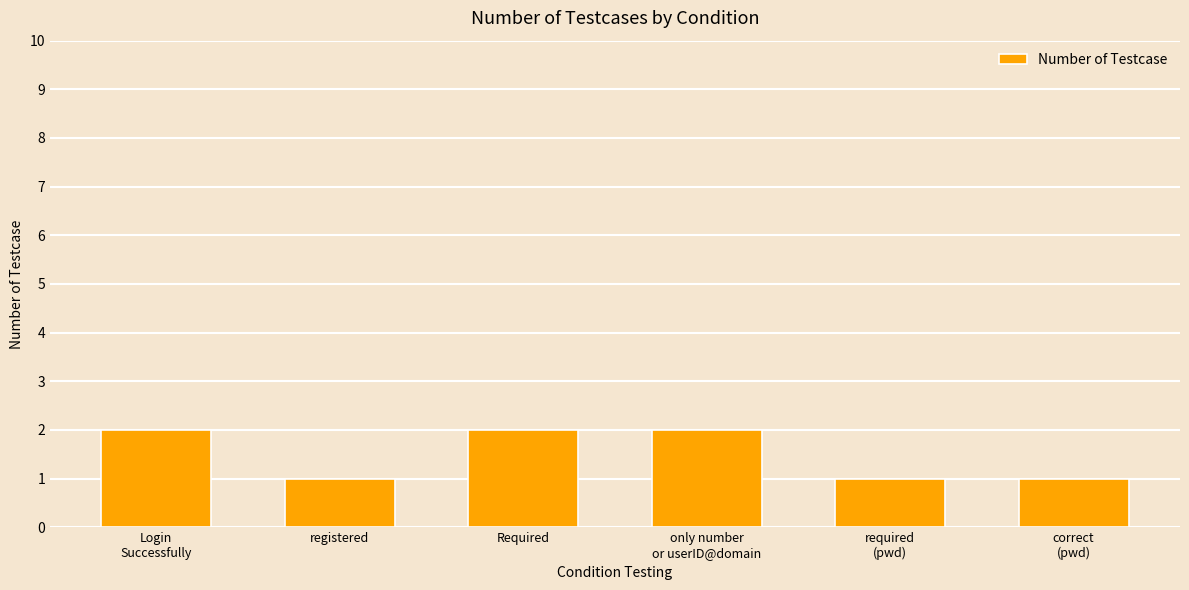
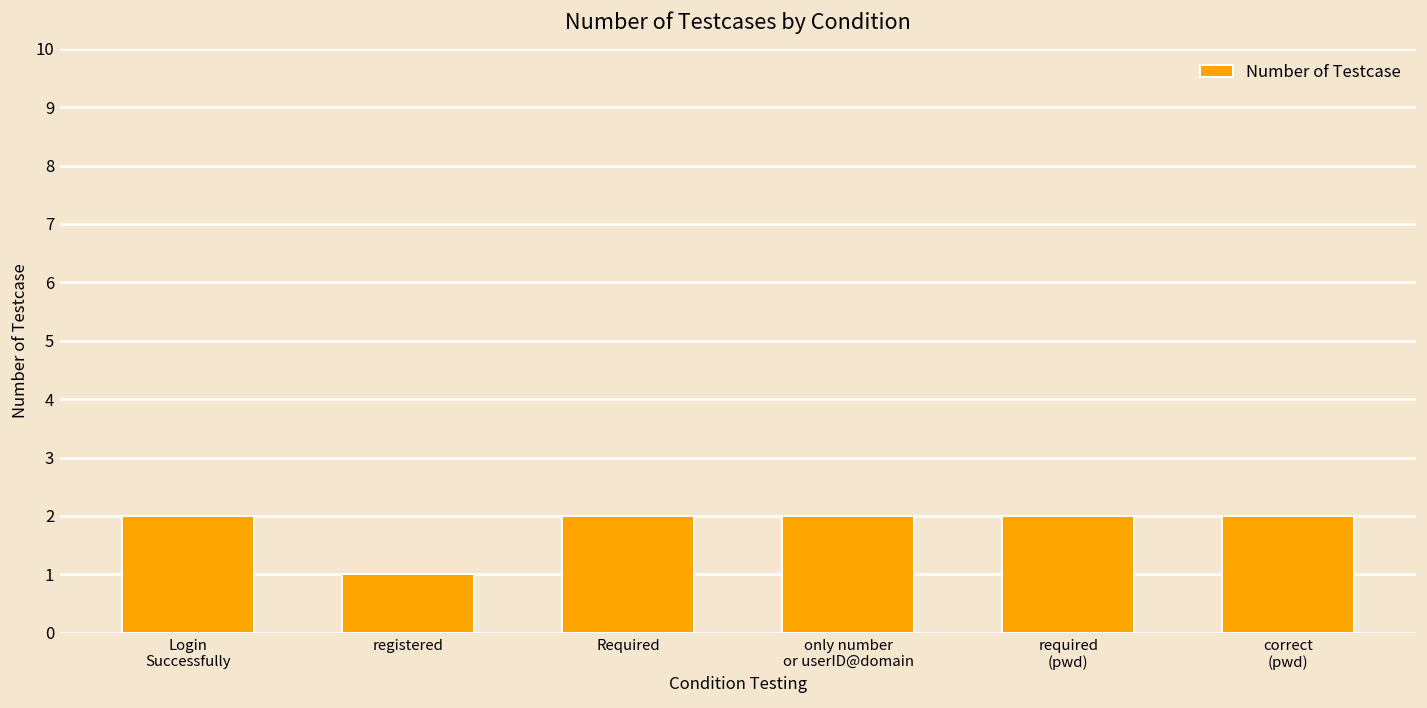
  {
    "Login Successfully": 2,
    "registered": 1,
    "Required": 2,
    "only number or userID@domain": 2,
-   "required (pwd)": 1,
-   "correct (pwd)": 1
+   "required (pwd)": 2,
+   "correct (pwd)": 2
  }
